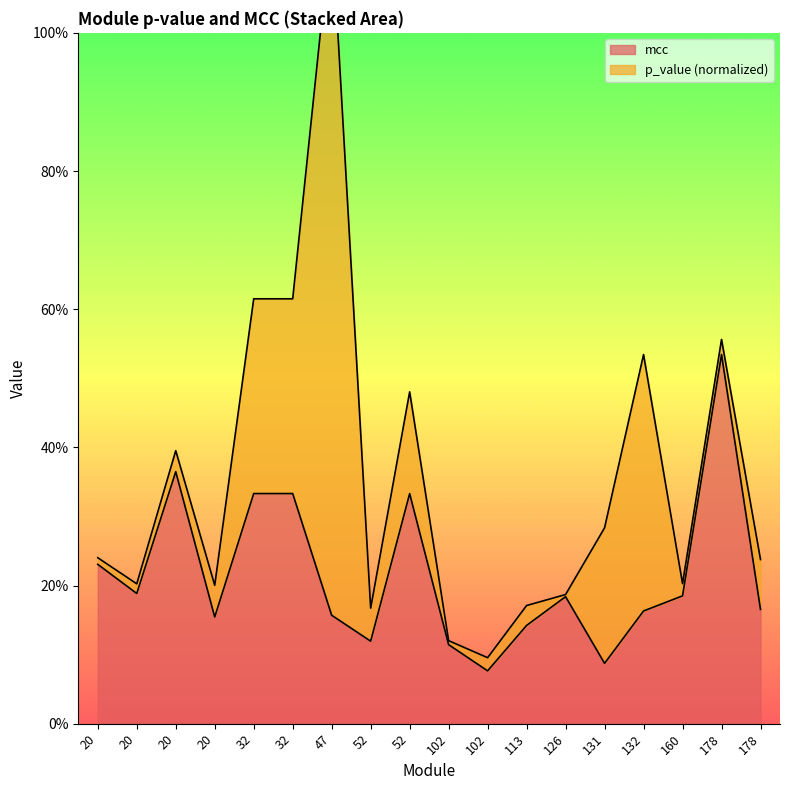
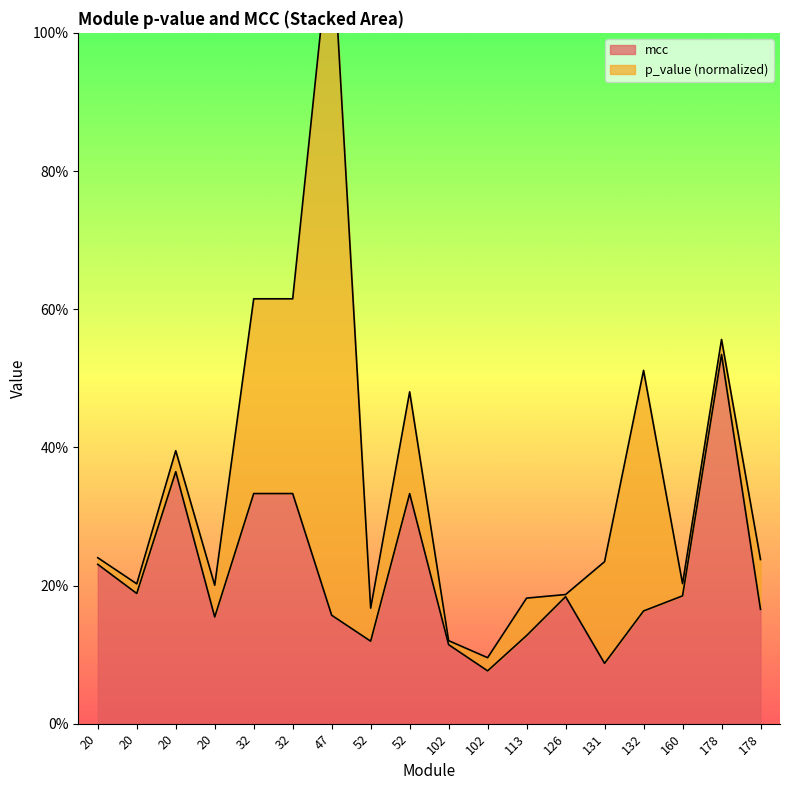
  {
    "mcc": {
      "47": "16%",
-     "113": "14%",
+     "113": "13%",
      "131": "9%",
      "132": "16%",
      "160": "19%"
    },
    "p_value (normalized)": {
-     "113": "3%",
-     "131": "20%",
-     "132": "37%",
+     "113": "5%",
+     "131": "15%",
+     "132": "35%",
      "160": "2%"
    }
  }
